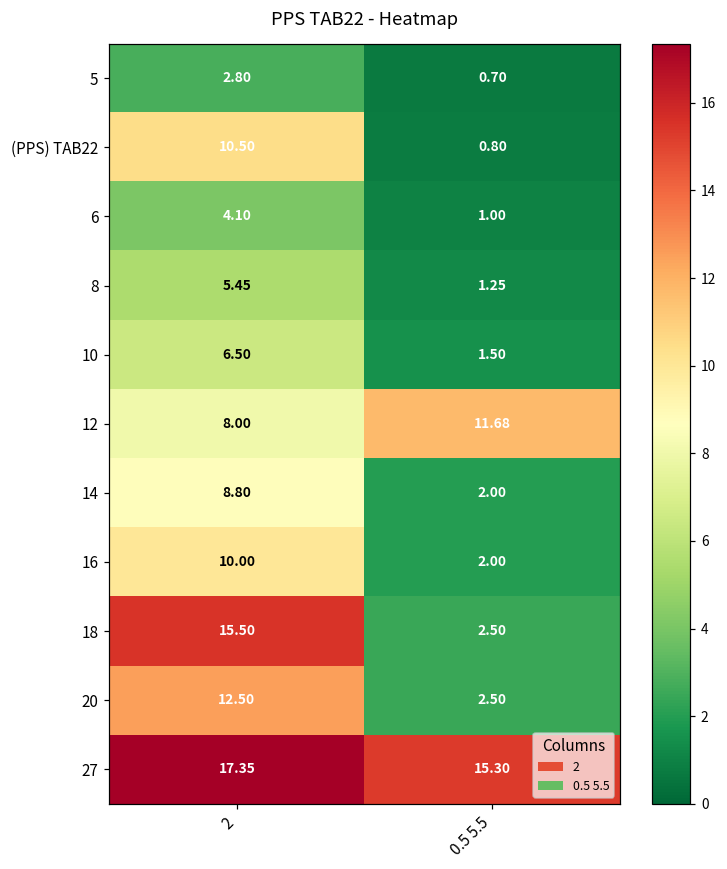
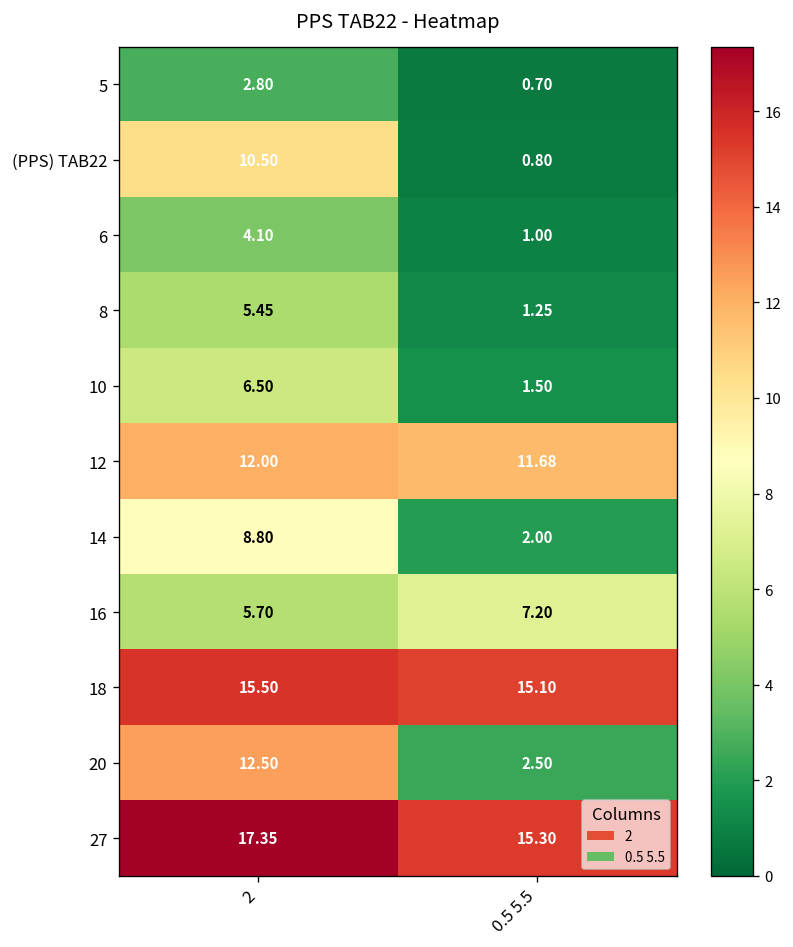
  {
    "5": {
      "2": 2.80,
      "0.5 5.5": 0.70
    },
    "(PPS) TAB22": {
      "2": 10.50,
      "0.5 5.5": 0.80
    },
    "6": {
      "2": 4.10,
      "0.5 5.5": 1.00
    },
    "8": {
      "2": 5.45,
      "0.5 5.5": 1.25
    },
    "10": {
      "2": 6.50,
      "0.5 5.5": 1.50
    },
    "12": {
-     "2": 8.00,
+     "2": 12.00,
      "0.5 5.5": 11.68
    },
    "14": {
      "2": 8.80,
      "0.5 5.5": 2.00
    },
    "16": {
-     "2": 10.00,
-     "0.5 5.5": 2.00
+     "2": 5.70,
+     "0.5 5.5": 7.20
    },
    "18": {
      "2": 15.50,
-     "0.5 5.5": 2.50
+     "0.5 5.5": 15.10
    },
    "20": {
      "2": 12.50,
      "0.5 5.5": 2.50
    },
    "27": {
      "2": 17.35,
      "0.5 5.5": 15.30
    }
  }
